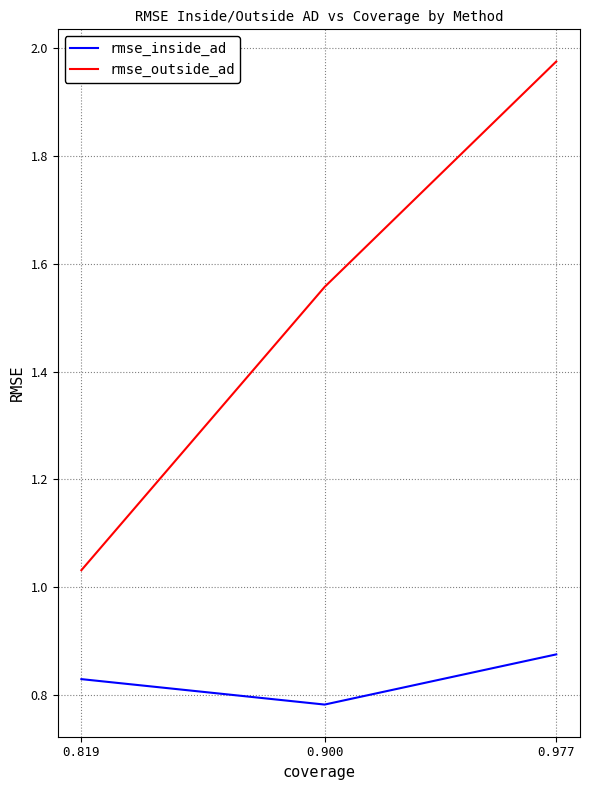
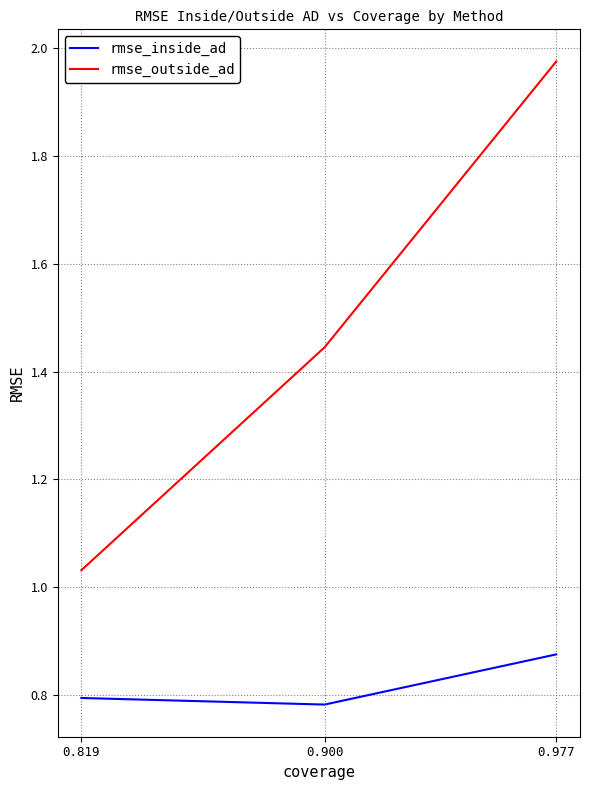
  {
    "rmse_inside_ad": {
-     "0.819": 0.83,
+     "0.819": 0.80,
      "0.900": 0.78,
      "0.977": 0.88
    },
    "rmse_outside_ad": {
      "0.819": 1.03,
-     "0.900": 1.56,
+     "0.900": 1.44,
      "0.977": 1.97
    }
  }
